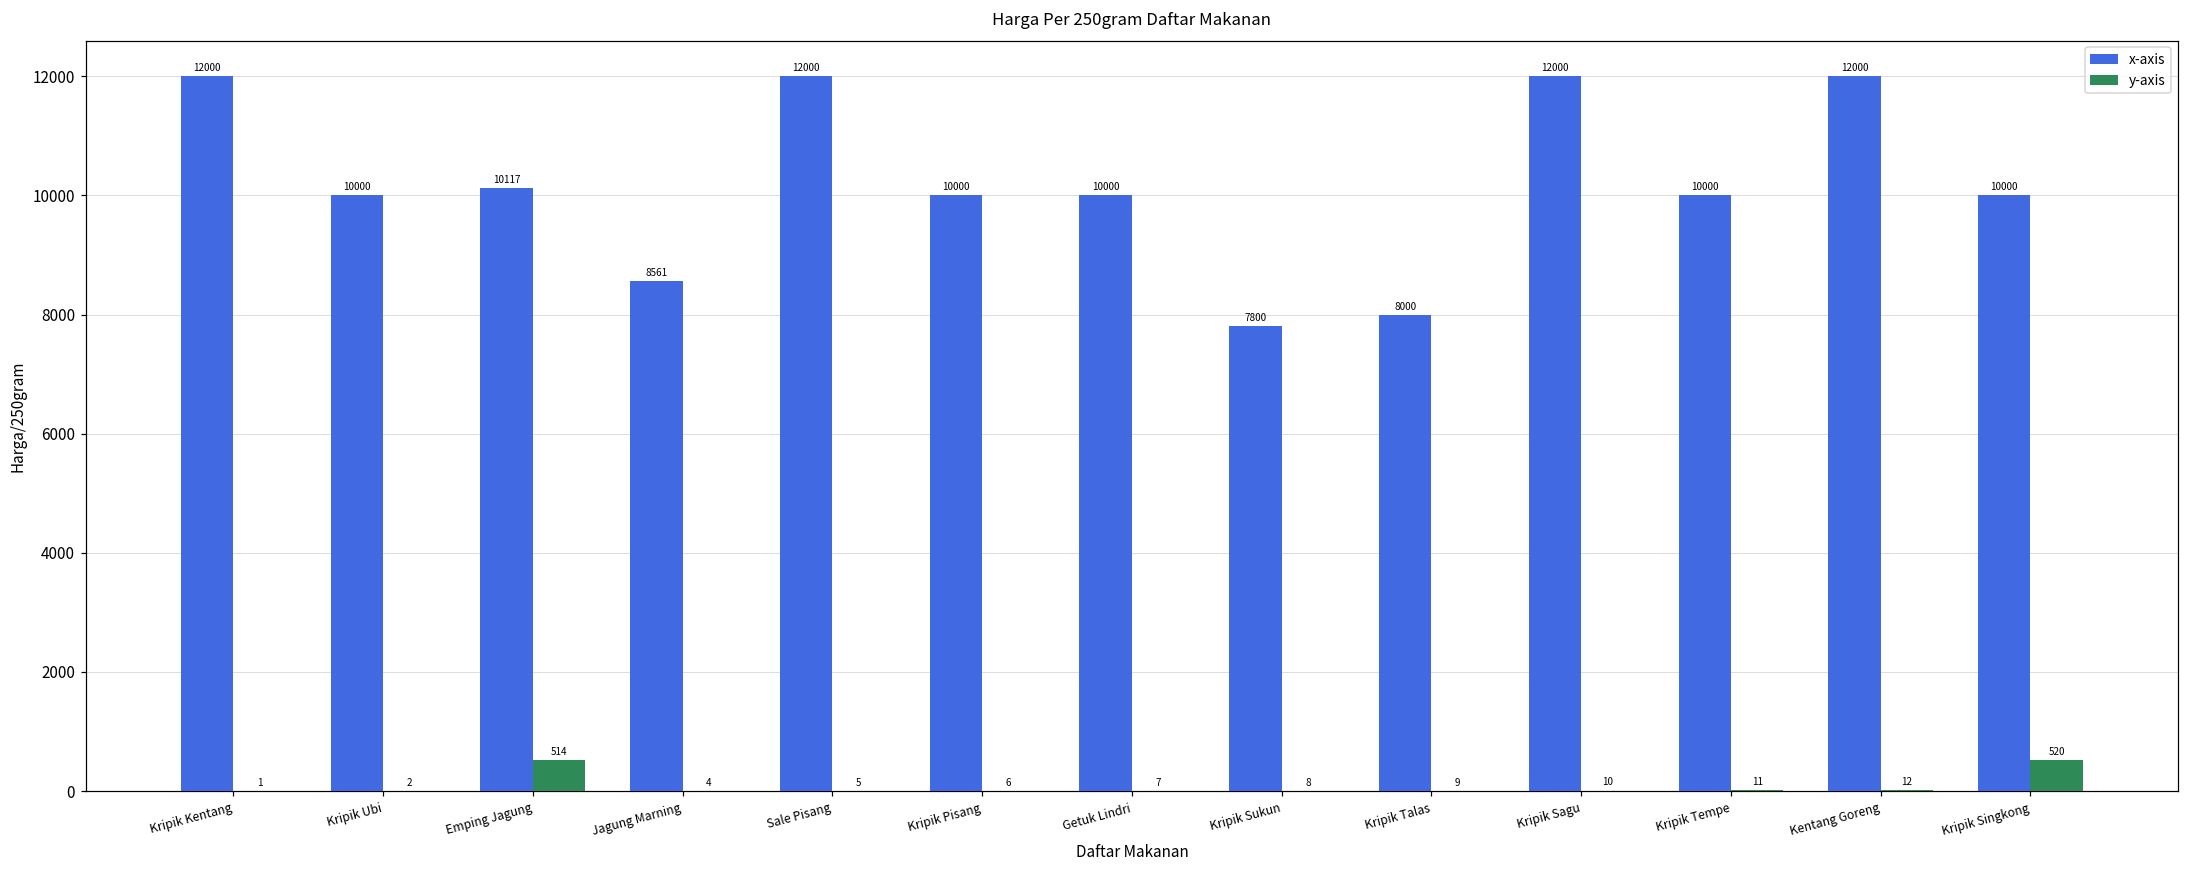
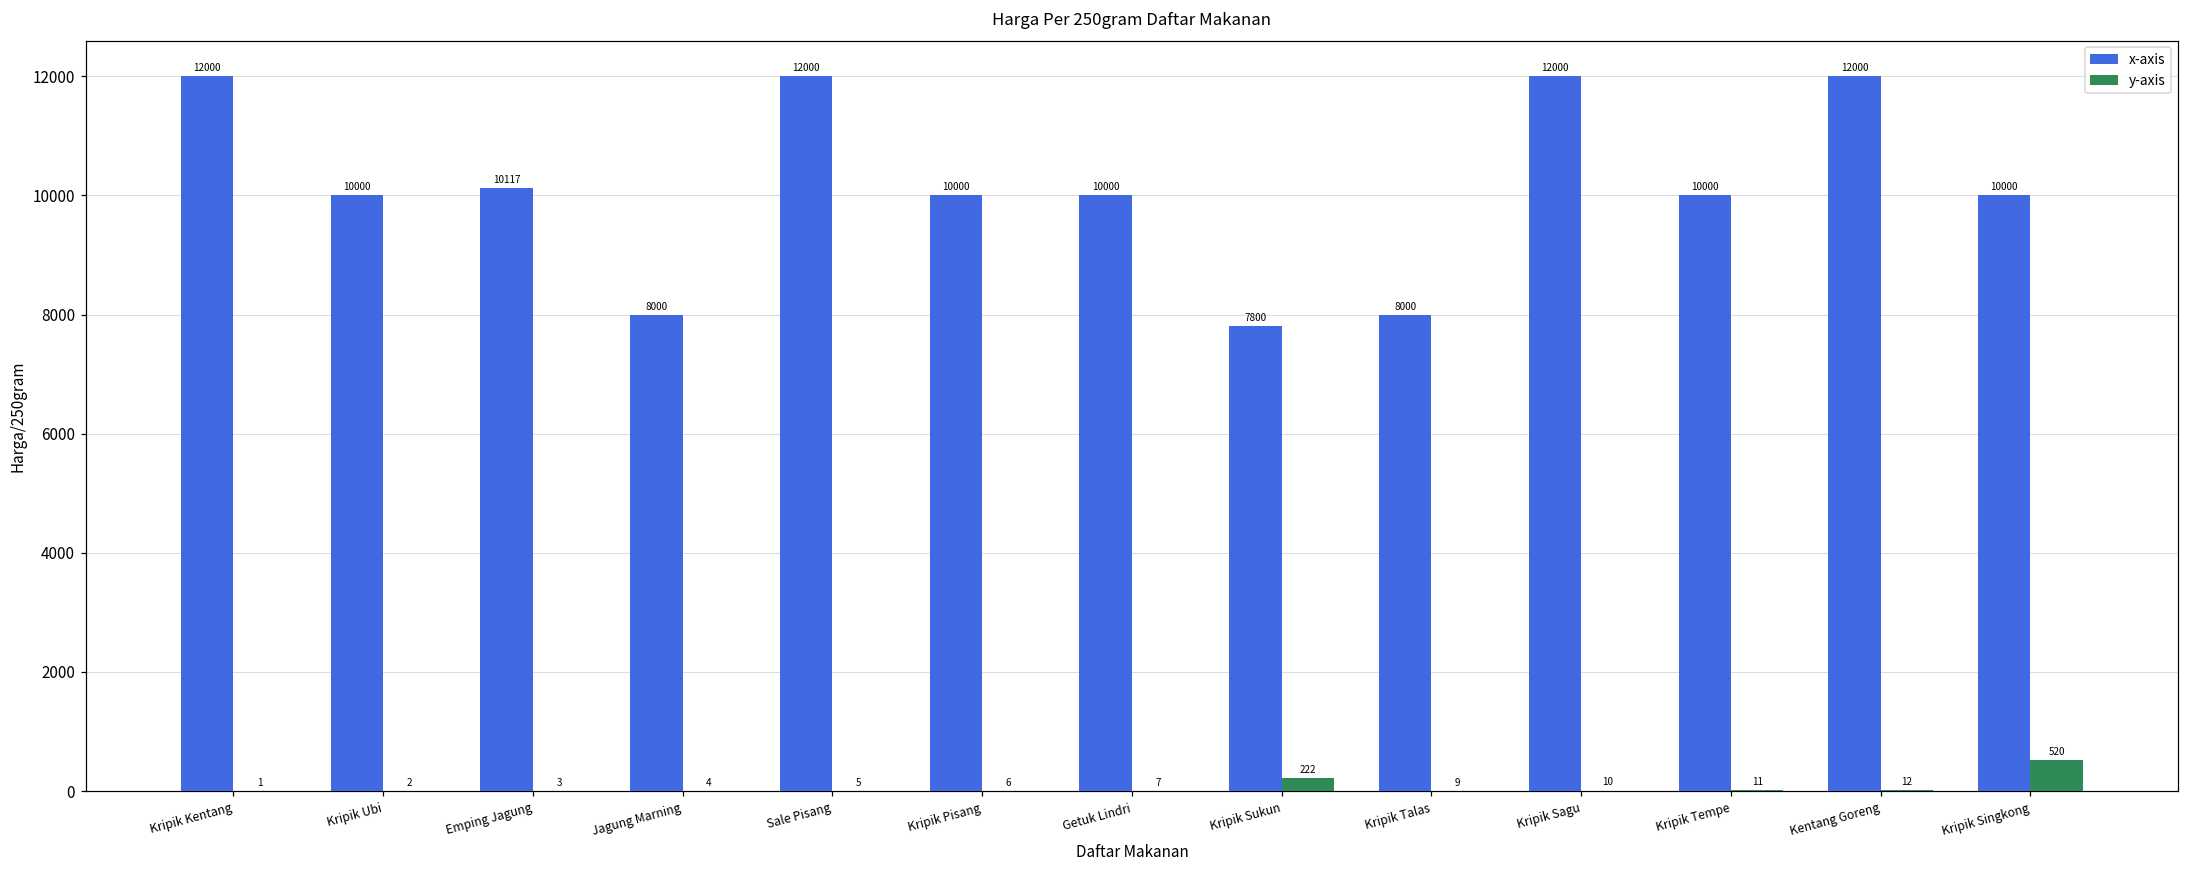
  {
    "x-axis": {
      "Kripik Kentang": 12000,
      "Kripik Ubi": 10000,
      "Emping Jagung": 10117,
-     "Jagung Marning": 8561,
+     "Jagung Marning": 8000,
      "Sale Pisang": 12000,
      "Kripik Pisang": 10000,
      "Getuk Lindri": 10000,
      "Kripik Sukun": 7800,
      "Kripik Talas": 8000,
      "Kripik Sagu": 12000,
      "Kripik Tempe": 10000,
      "Kentang Goreng": 12000,
      "Kripik Singkong": 10000
    },
    "y-axis": {
      "Kripik Kentang": 1,
      "Kripik Ubi": 2,
-     "Emping Jagung": 514,
+     "Emping Jagung": 3,
      "Jagung Marning": 4,
      "Sale Pisang": 5,
      "Kripik Pisang": 6,
      "Getuk Lindri": 7,
-     "Kripik Sukun": 8,
+     "Kripik Sukun": 222,
      "Kripik Talas": 9,
      "Kripik Sagu": 10,
      "Kripik Tempe": 11,
      "Kentang Goreng": 12,
      "Kripik Singkong": 520
    }
  }
